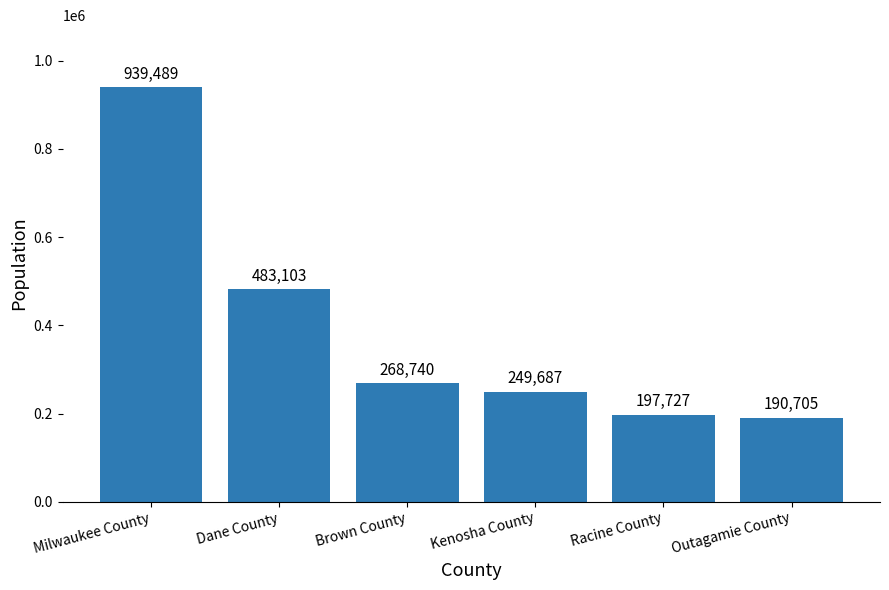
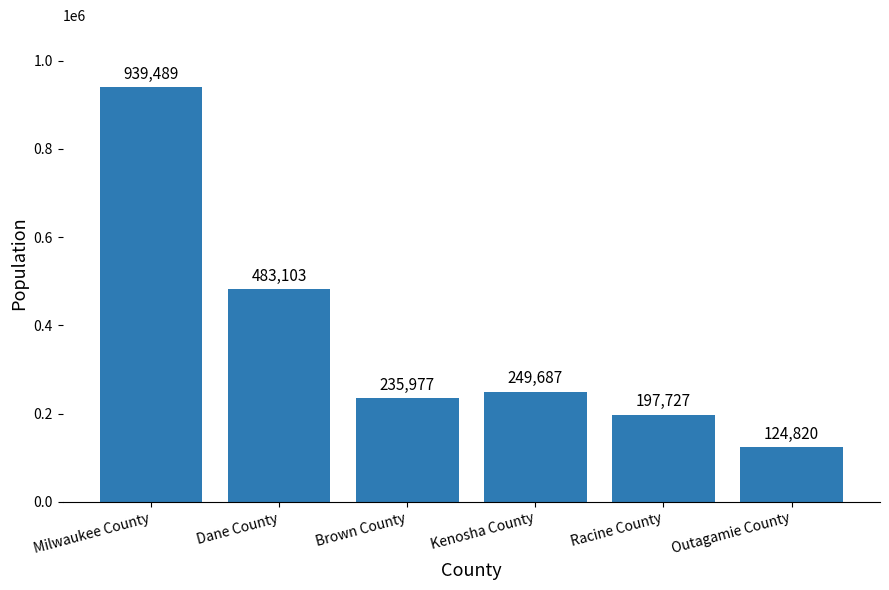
  {
    "Milwaukee County": "939,489",
    "Dane County": "483,103",
-   "Brown County": "268,740",
+   "Brown County": "235,977",
    "Kenosha County": "249,687",
    "Racine County": "197,727",
-   "Outagamie County": "190,705"
+   "Outagamie County": "124,820"
  }
